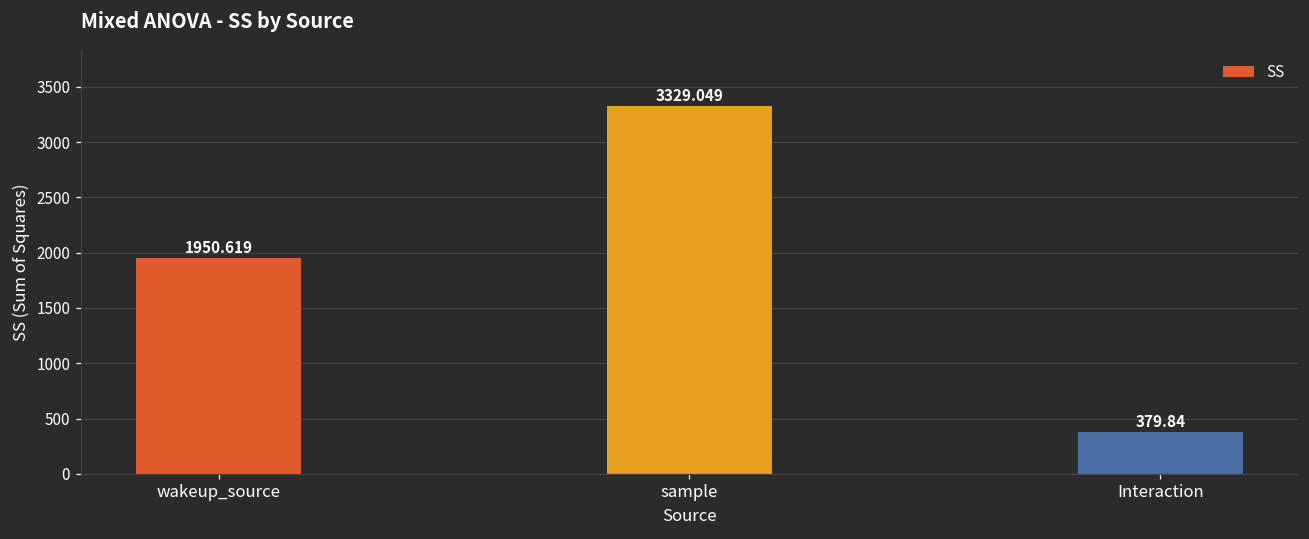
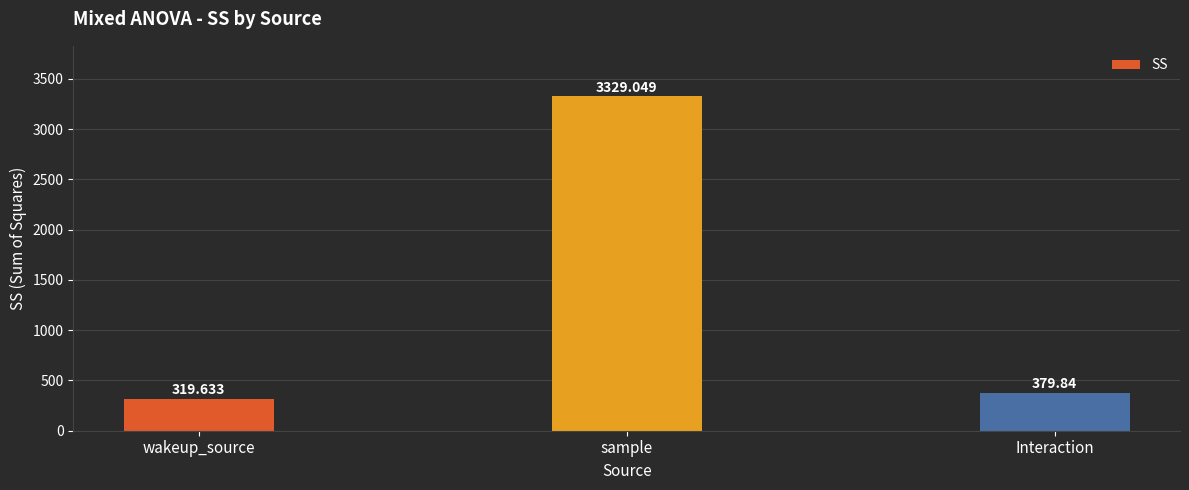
  {
-   "wakeup_source": 1950.619,
+   "wakeup_source": 319.633,
    "sample": 3329.049,
    "Interaction": 379.84
  }
